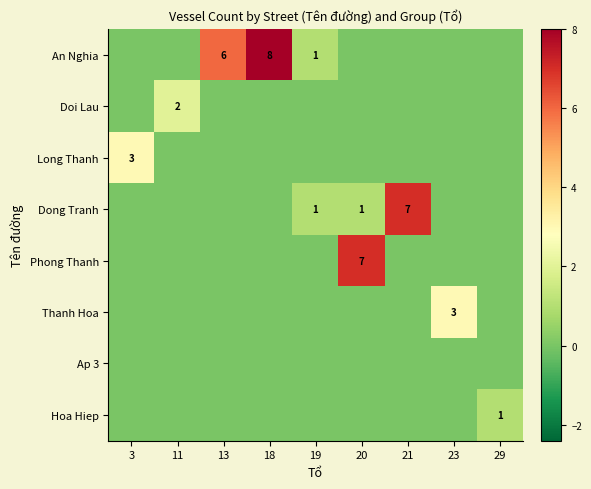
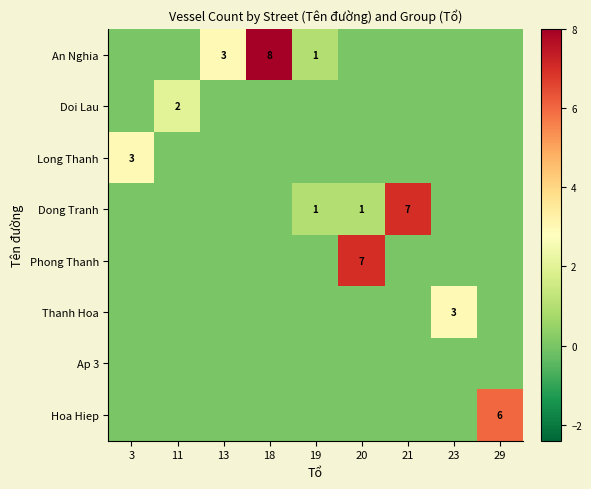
  {
    "An Nghia": {
-     "13": 6,
+     "13": 3,
      "18": 8,
      "19": 1
    },
    "Doi Lau": {
      "11": 2
    },
    "Long Thanh": {
      "3": 3
    },
    "Dong Tranh": {
      "19": 1,
      "20": 1,
      "21": 7
    },
    "Phong Thanh": {
      "20": 7
    },
    "Thanh Hoa": {
      "23": 3
    },
    "Hoa Hiep": {
-     "29": 1
+     "29": 6
    }
  }
